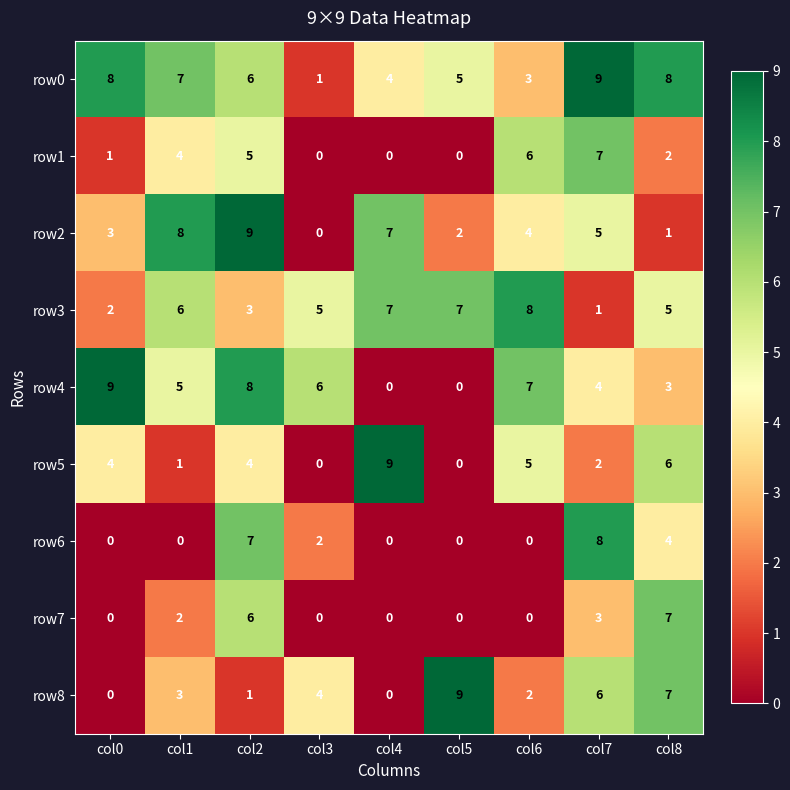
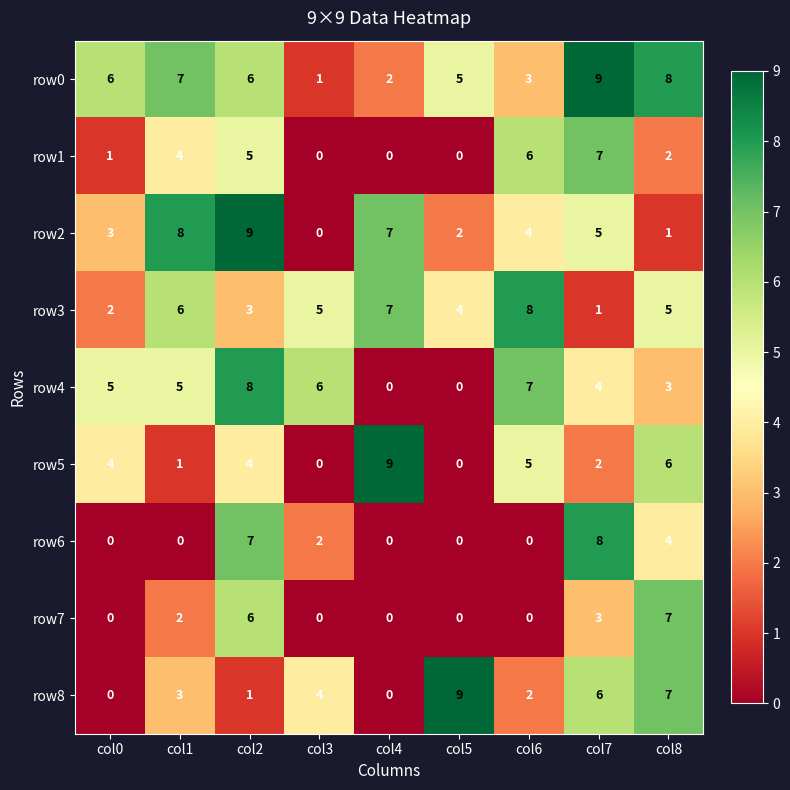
  {
    "row0": {
-     "col0": 8,
+     "col0": 6,
      "col1": 7,
      "col2": 6,
      "col3": 1,
-     "col4": 4,
+     "col4": 2,
      "col5": 5,
      "col6": 3,
      "col7": 9,
      "col8": 8
    },
    "row1": {
      "col0": 1,
      "col1": 4,
      "col2": 5,
      "col3": 0,
      "col4": 0,
      "col5": 0,
      "col6": 6,
      "col7": 7,
      "col8": 2
    },
    "row2": {
      "col0": 3,
      "col1": 8,
      "col2": 9,
      "col3": 0,
      "col4": 7,
      "col5": 2,
      "col6": 4,
      "col7": 5,
      "col8": 1
    },
    "row3": {
      "col0": 2,
      "col1": 6,
      "col2": 3,
      "col3": 5,
      "col4": 7,
-     "col5": 7,
+     "col5": 4,
      "col6": 8,
      "col7": 1,
      "col8": 5
    },
    "row4": {
-     "col0": 9,
+     "col0": 5,
      "col1": 5,
      "col2": 8,
      "col3": 6,
      "col4": 0,
      "col5": 0,
      "col6": 7,
      "col7": 4,
      "col8": 3
    },
    "row5": {
      "col0": 4,
      "col1": 1,
      "col2": 4,
      "col3": 0,
      "col4": 9,
      "col5": 0,
      "col6": 5,
      "col7": 2,
      "col8": 6
    },
    "row6": {
      "col0": 0,
      "col1": 0,
      "col2": 7,
      "col3": 2,
      "col4": 0,
      "col5": 0,
      "col6": 0,
      "col7": 8,
      "col8": 4
    },
    "row7": {
      "col0": 0,
      "col1": 2,
      "col2": 6,
      "col3": 0,
      "col4": 0,
      "col5": 0,
      "col6": 0,
      "col7": 3,
      "col8": 7
    },
    "row8": {
      "col0": 0,
      "col1": 3,
      "col2": 1,
      "col3": 4,
      "col4": 0,
      "col5": 9,
      "col6": 2,
      "col7": 6,
      "col8": 7
    }
  }
